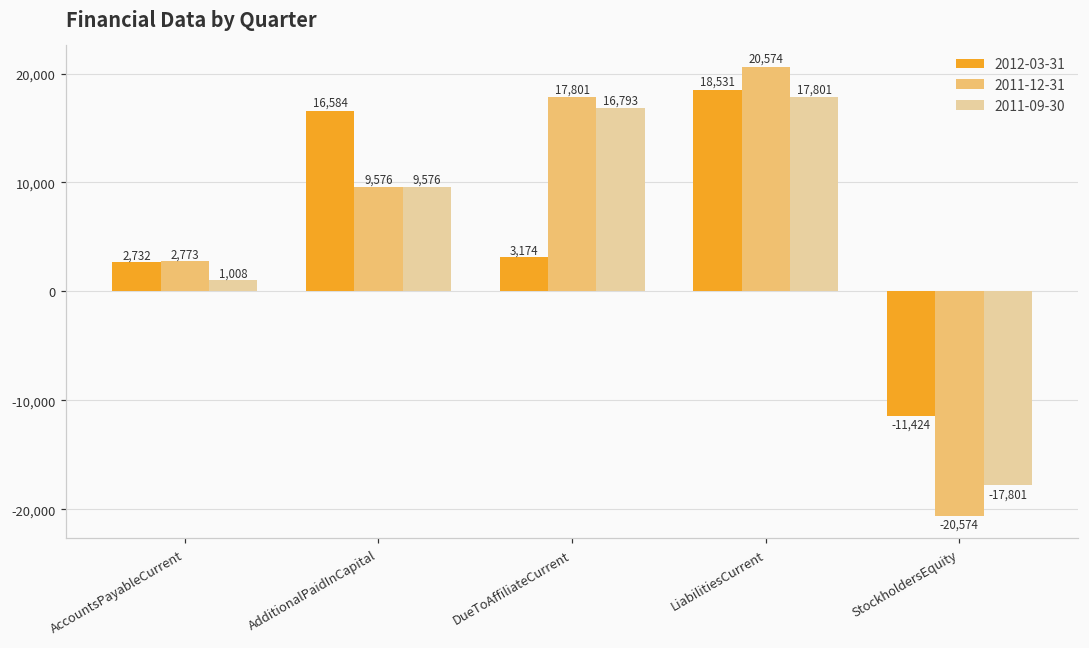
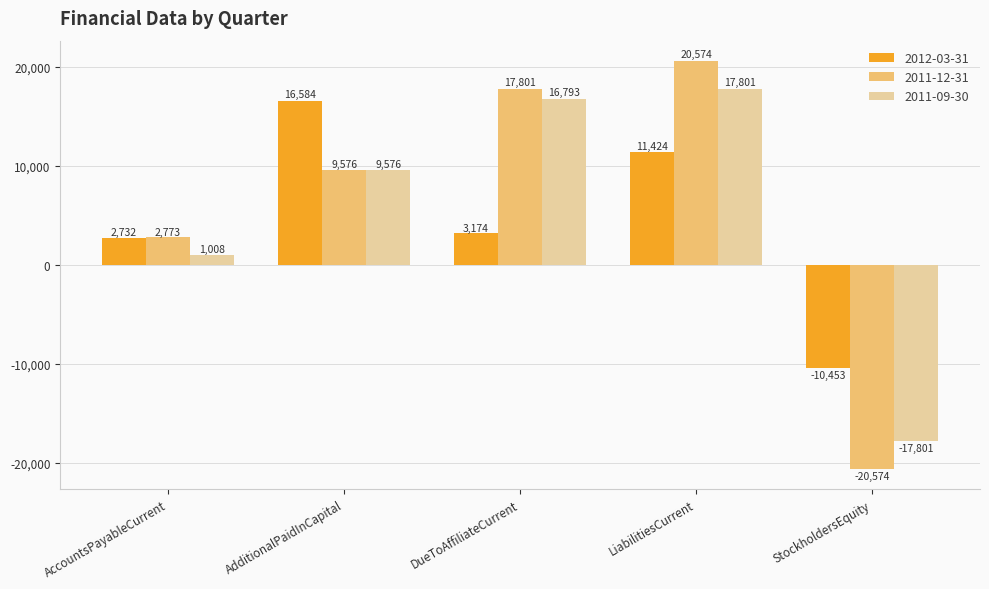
  {
    "2012-03-31": {
      "AccountsPayableCurrent": "2,732",
      "AdditionalPaidInCapital": "16,584",
      "DueToAffiliateCurrent": "3,174",
-     "LiabilitiesCurrent": "18,531",
-     "StockholdersEquity": "-11,424"
+     "LiabilitiesCurrent": "11,424",
+     "StockholdersEquity": "-10,453"
    }
  }
